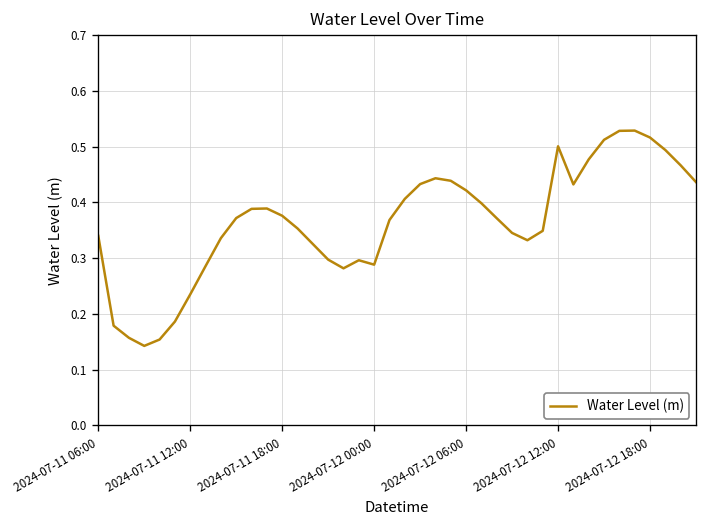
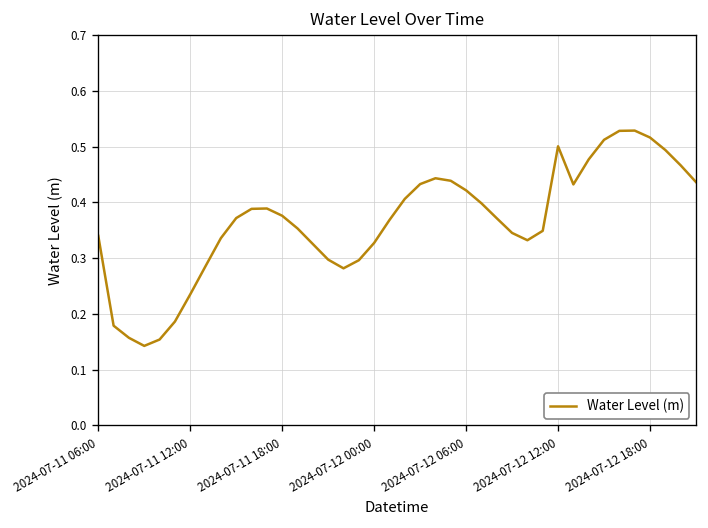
  {
    "2024-07-11 06:00": 0.34,
    "2024-07-11 12:00": 0.23,
    "2024-07-11 18:00": 0.38,
-   "2024-07-12 00:00": 0.29,
+   "2024-07-12 00:00": 0.33,
    "2024-07-12 06:00": 0.42,
    "2024-07-12 12:00": 0.50,
    "2024-07-12 18:00": 0.52
  }
